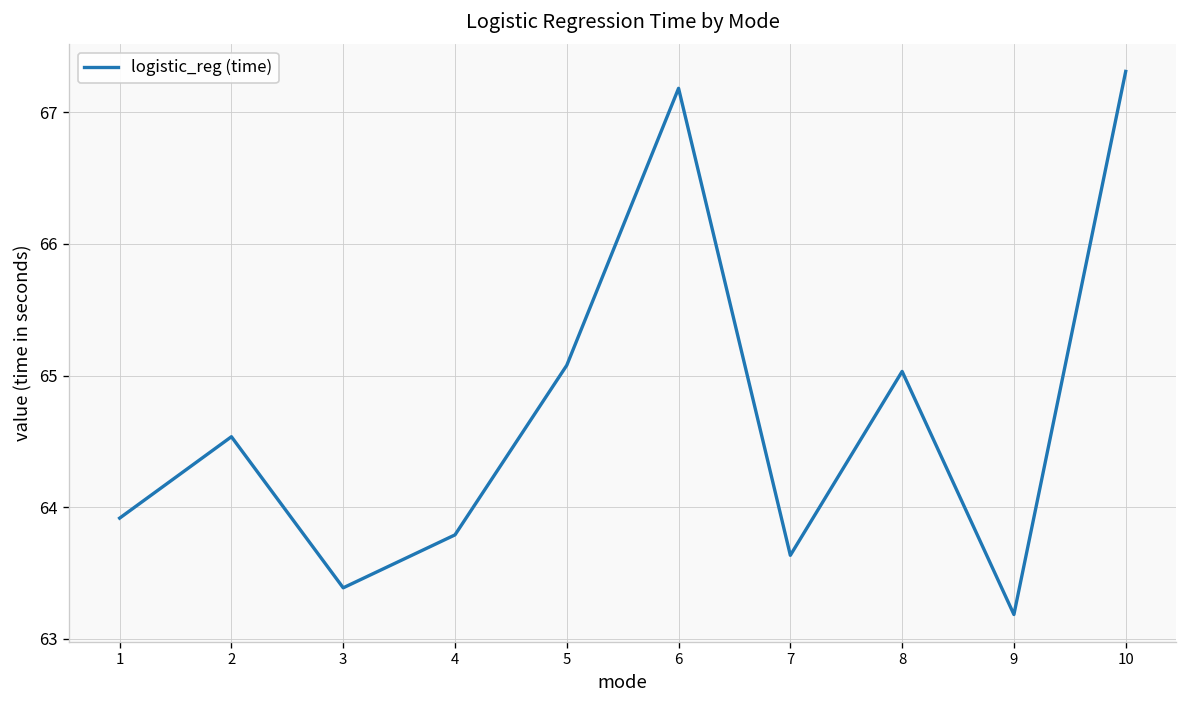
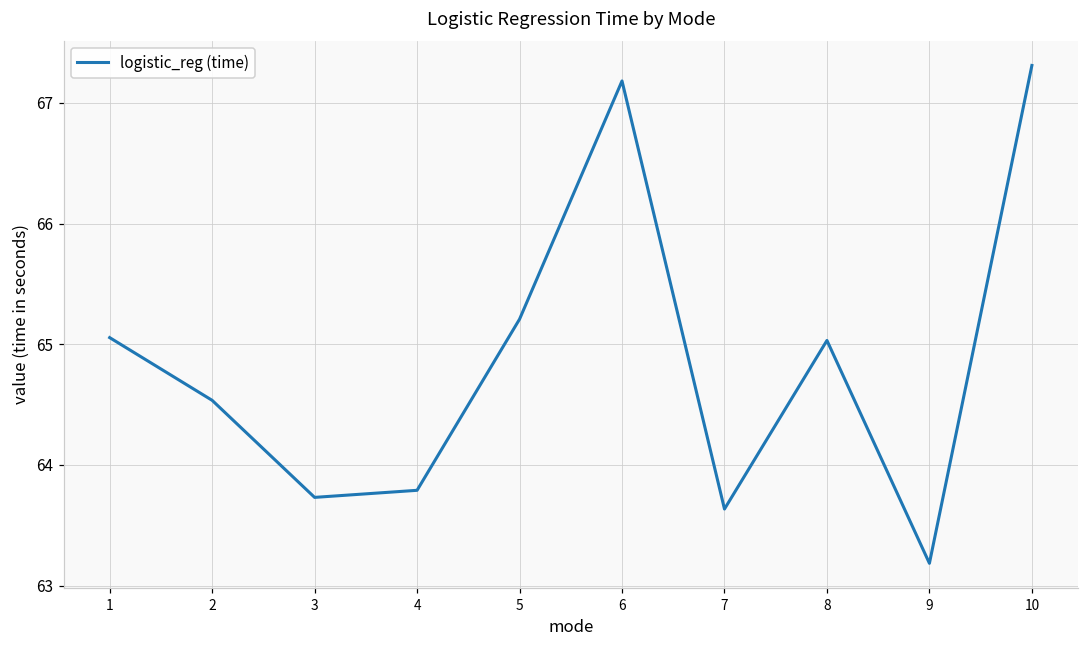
  {
-   "1": 63.92,
+   "1": 65.06,
    "2": 64.54,
-   "3": 63.39,
+   "3": 63.73,
    "4": 63.79,
-   "5": 65.08,
+   "5": 65.21,
    "6": 67.18,
    "7": 63.63,
    "8": 65.03,
    "9": 63.19,
    "10": 67.31
  }
